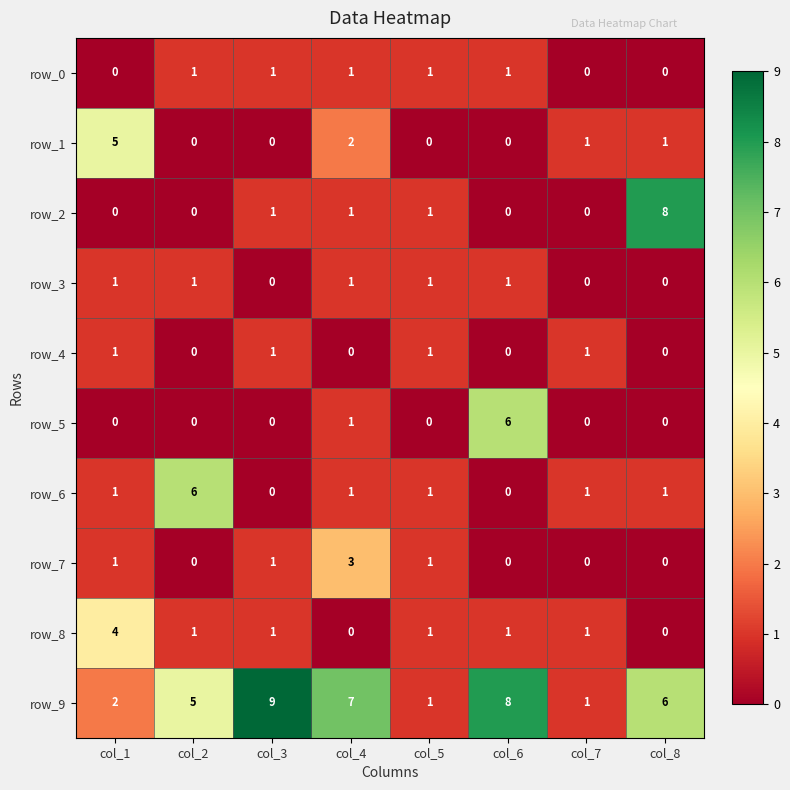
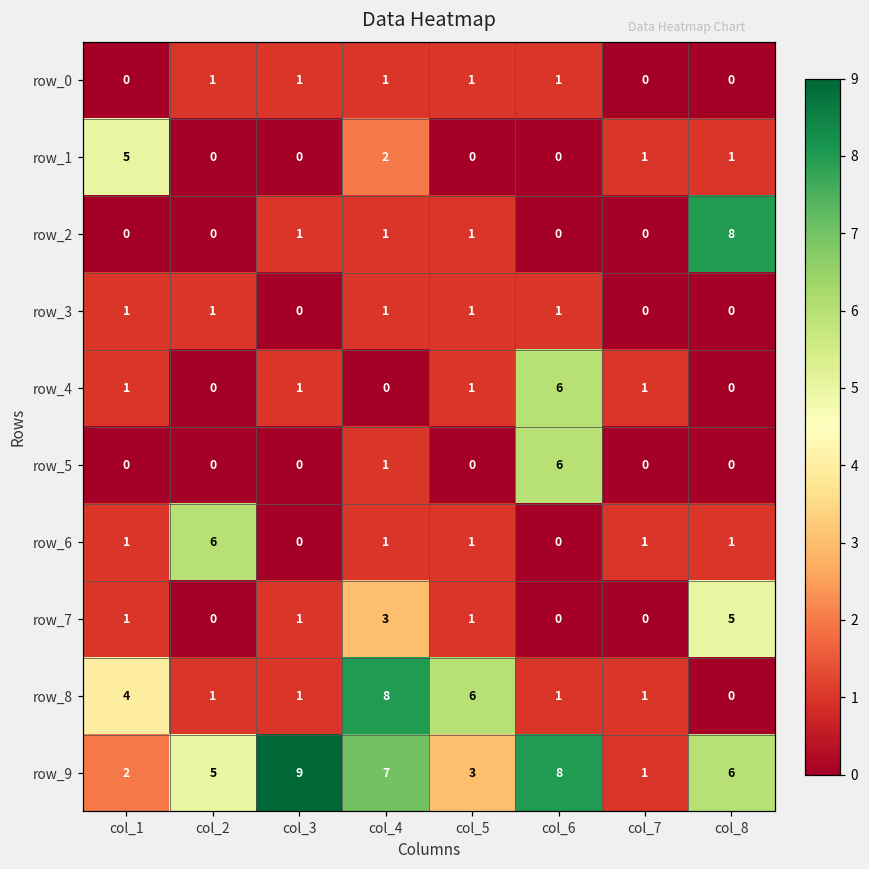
  {
    "row_0": {
      "col_1": 0,
      "col_2": 1,
      "col_3": 1,
      "col_4": 1,
      "col_5": 1,
      "col_6": 1,
      "col_7": 0,
      "col_8": 0
    },
    "row_1": {
      "col_1": 5,
      "col_2": 0,
      "col_3": 0,
      "col_4": 2,
      "col_5": 0,
      "col_6": 0,
      "col_7": 1,
      "col_8": 1
    },
    "row_2": {
      "col_1": 0,
      "col_2": 0,
      "col_3": 1,
      "col_4": 1,
      "col_5": 1,
      "col_6": 0,
      "col_7": 0,
      "col_8": 8
    },
    "row_3": {
      "col_1": 1,
      "col_2": 1,
      "col_3": 0,
      "col_4": 1,
      "col_5": 1,
      "col_6": 1,
      "col_7": 0,
      "col_8": 0
    },
    "row_4": {
      "col_1": 1,
      "col_2": 0,
      "col_3": 1,
      "col_4": 0,
      "col_5": 1,
-     "col_6": 0,
+     "col_6": 6,
      "col_7": 1,
      "col_8": 0
    },
    "row_5": {
      "col_1": 0,
      "col_2": 0,
      "col_3": 0,
      "col_4": 1,
      "col_5": 0,
      "col_6": 6,
      "col_7": 0,
      "col_8": 0
    },
    "row_6": {
      "col_1": 1,
      "col_2": 6,
      "col_3": 0,
      "col_4": 1,
      "col_5": 1,
      "col_6": 0,
      "col_7": 1,
      "col_8": 1
    },
    "row_7": {
      "col_1": 1,
      "col_2": 0,
      "col_3": 1,
      "col_4": 3,
      "col_5": 1,
      "col_6": 0,
      "col_7": 0,
-     "col_8": 0
+     "col_8": 5
    },
    "row_8": {
      "col_1": 4,
      "col_2": 1,
      "col_3": 1,
-     "col_4": 0,
-     "col_5": 1,
+     "col_4": 8,
+     "col_5": 6,
      "col_6": 1,
      "col_7": 1,
      "col_8": 0
    },
    "row_9": {
      "col_1": 2,
      "col_2": 5,
      "col_3": 9,
      "col_4": 7,
-     "col_5": 1,
+     "col_5": 3,
      "col_6": 8,
      "col_7": 1,
      "col_8": 6
    }
  }
